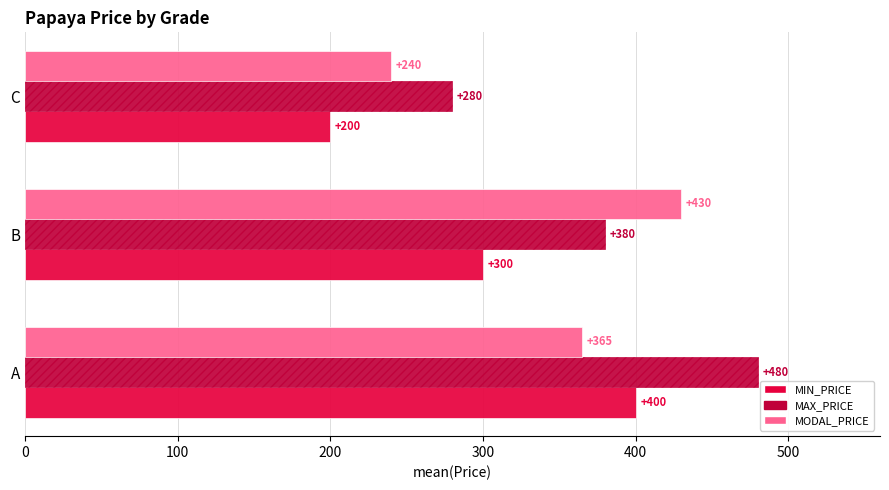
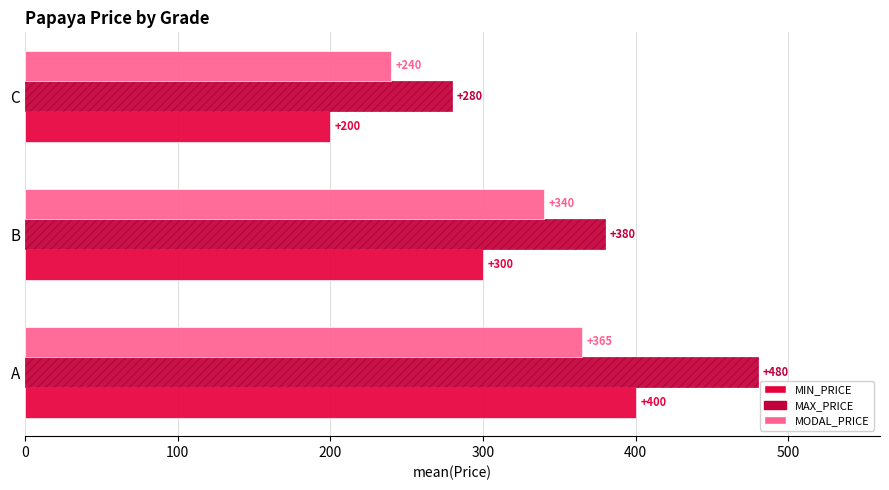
  {
    "MODAL_PRICE": {
      "C": "+240",
-     "B": "+430",
+     "B": "+340",
      "A": "+365"
    }
  }
